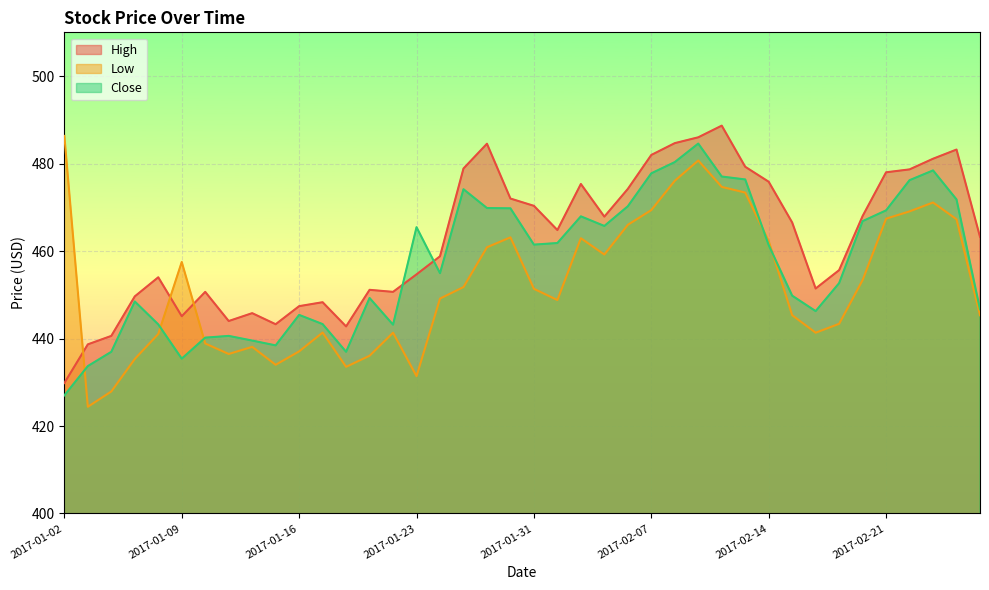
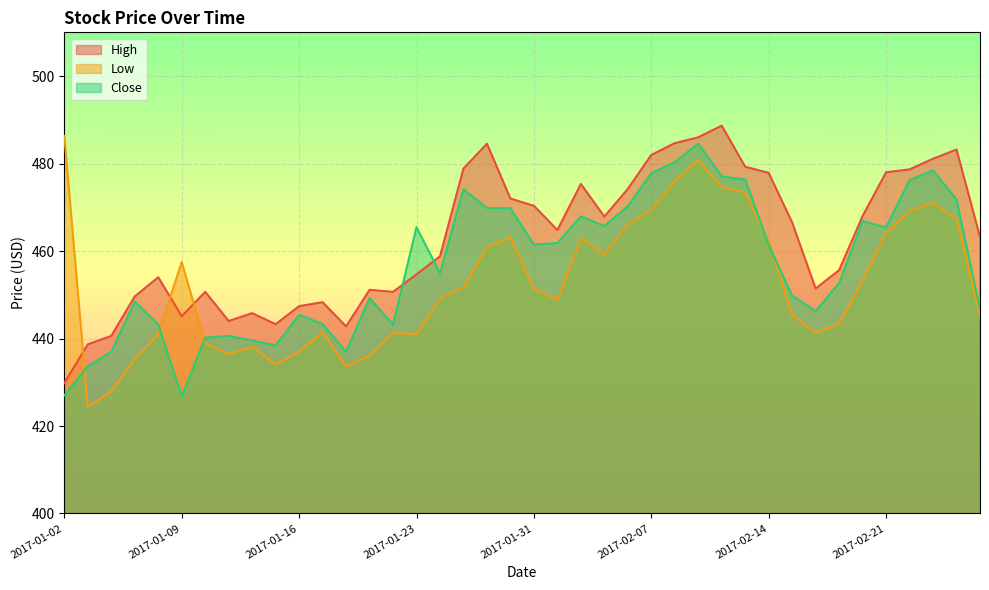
  {
    "High": {
      "2017-01-02": 430,
      "2017-01-09": 445,
      "2017-01-16": 447,
      "2017-01-23": 455,
      "2017-01-31": 470,
      "2017-02-07": 482,
-     "2017-02-14": 476,
+     "2017-02-14": 478,
      "2017-02-21": 478
    },
    "Low": {
      "2017-01-02": 486,
      "2017-01-09": 458,
      "2017-01-16": 437,
-     "2017-01-23": 431,
+     "2017-01-23": 441,
      "2017-01-31": 451,
      "2017-02-07": 469,
      "2017-02-14": 462,
-     "2017-02-21": 467
+     "2017-02-21": 464
    },
    "Close": {
      "2017-01-02": 427,
-     "2017-01-09": 435,
+     "2017-01-09": 427,
      "2017-01-16": 445,
      "2017-01-23": 465,
      "2017-01-31": 461,
      "2017-02-07": 478,
      "2017-02-14": 461,
-     "2017-02-21": 469
+     "2017-02-21": 465
    }
  }
